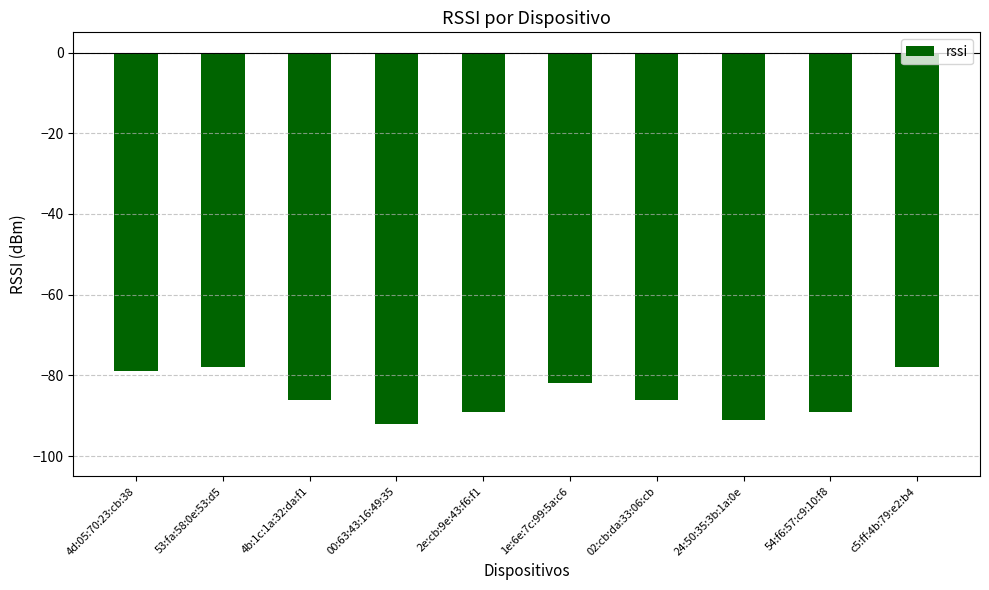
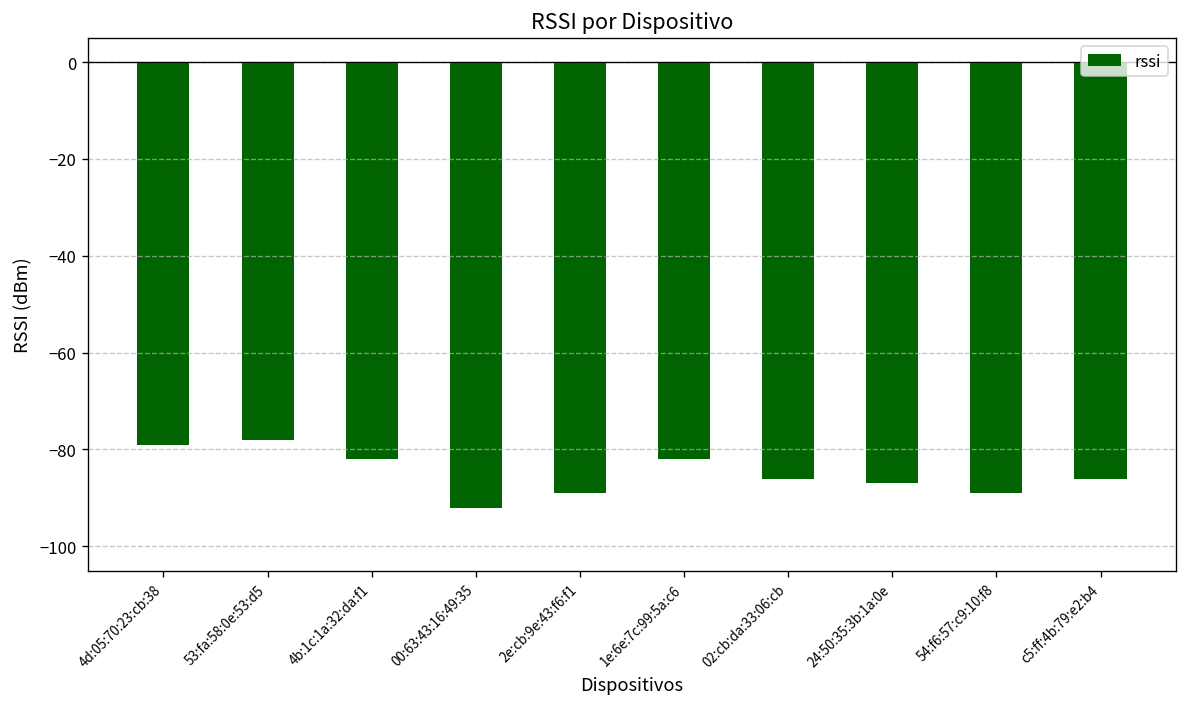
  {
    "4d:05:70:23:cb:38": -79,
    "53:fa:58:0e:53:d5": -78,
-   "4b:1c:1a:32:da:f1": -86,
+   "4b:1c:1a:32:da:f1": -82,
    "00:63:43:16:49:35": -92,
    "2e:cb:9e:43:f6:f1": -89,
    "1e:6e:7c:99:5a:c6": -82,
    "02:cb:da:33:06:cb": -86,
-   "24:50:35:3b:1a:0e": -91,
+   "24:50:35:3b:1a:0e": -87,
    "54:f6:57:c9:10:f8": -89,
-   "c5:ff:4b:79:e2:b4": -78
+   "c5:ff:4b:79:e2:b4": -86
  }
